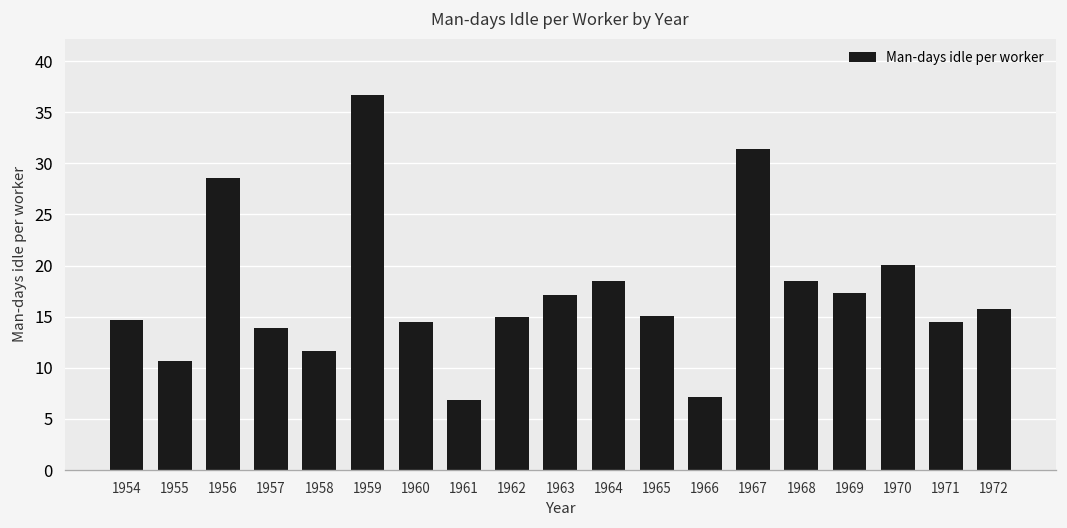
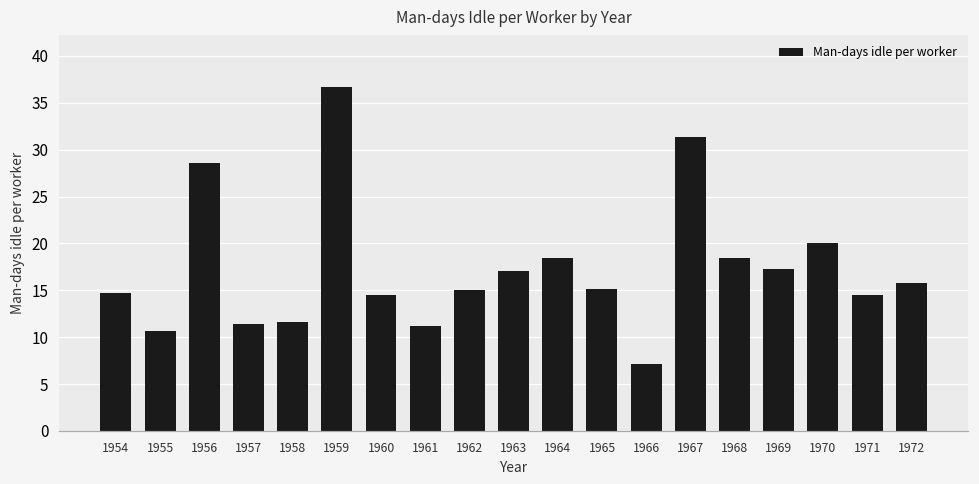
  {
    "1954": 15,
    "1955": 11,
    "1956": 29,
-   "1957": 14,
+   "1957": 11,
    "1958": 12,
    "1959": 37,
    "1960": 15,
-   "1961": 7,
+   "1961": 11,
    "1962": 15,
    "1963": 17,
    "1964": 19,
    "1965": 15,
    "1966": 7,
    "1967": 31,
    "1968": 19,
    "1969": 17,
    "1970": 20,
    "1971": 15,
    "1972": 16
  }
